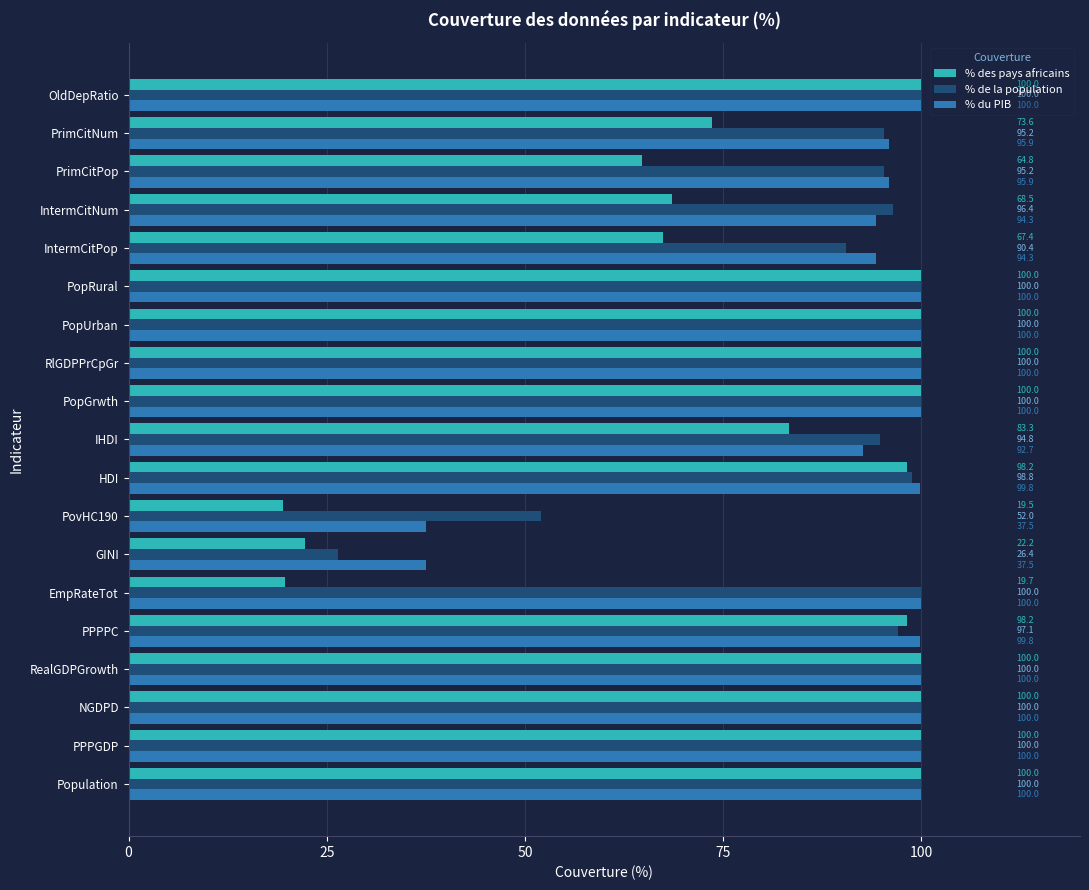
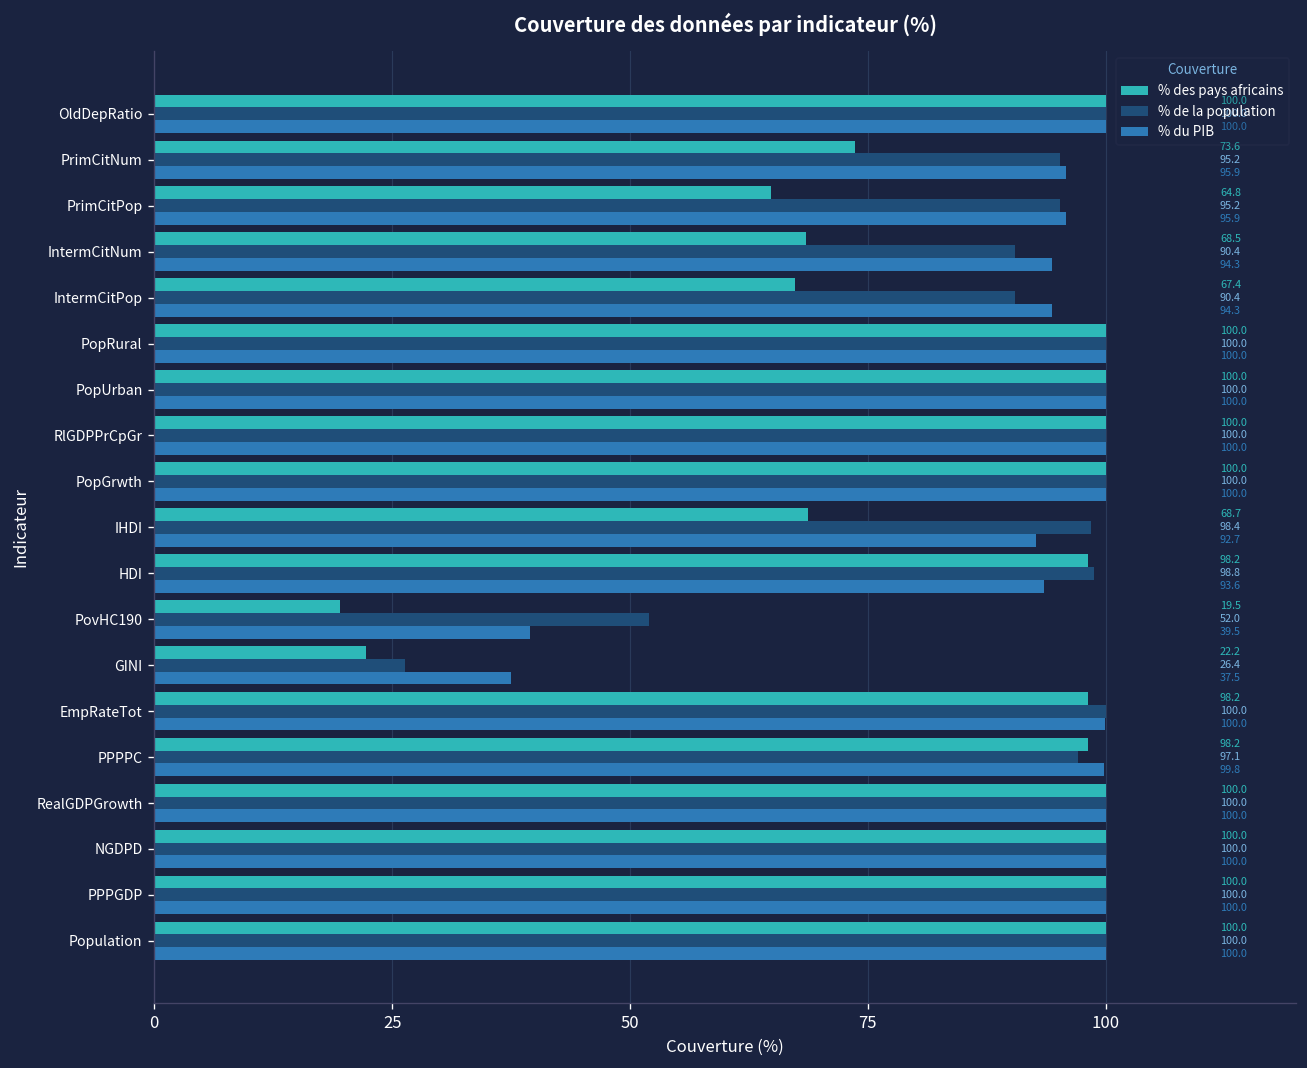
  {
    "% des pays africains": {
-     "IHDI": 83.3,
-     "EmpRateTot": 19.7
+     "IHDI": 68.7,
+     "EmpRateTot": 98.2
    },
    "% de la population": {
-     "IntermCitNum": 96.4,
-     "IHDI": 94.8
+     "IntermCitNum": 90.4,
+     "IHDI": 98.4
    },
    "% du PIB": {
-     "HDI": 99.8,
-     "PovHC190": 37.5
+     "HDI": 93.6,
+     "PovHC190": 39.5
    }
  }
